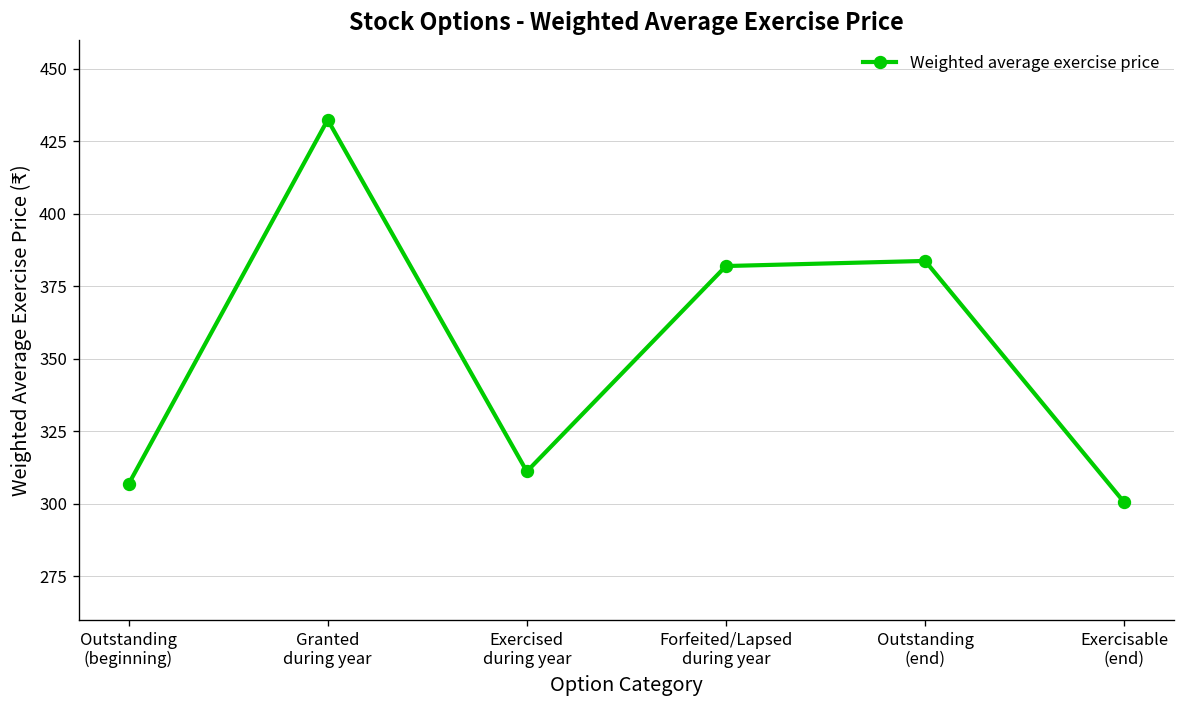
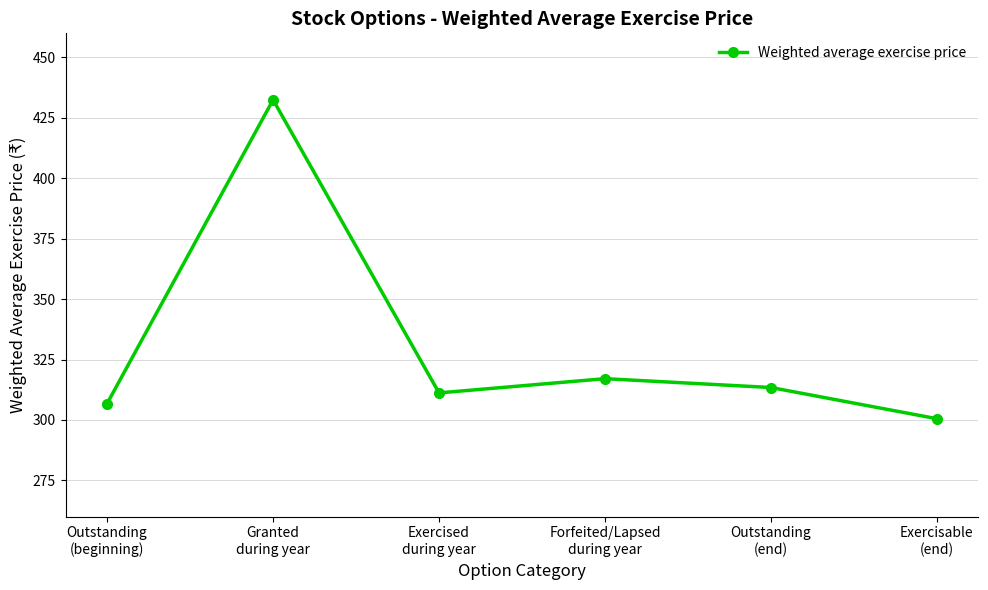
  {
    "Outstanding (beginning)": 307,
    "Granted during year": 432,
    "Exercised during year": 311,
-   "Forfeited/Lapsed during year": 382,
-   "Outstanding (end)": 384,
+   "Forfeited/Lapsed during year": 317,
+   "Outstanding (end)": 313,
    "Exercisable (end)": 301
  }
